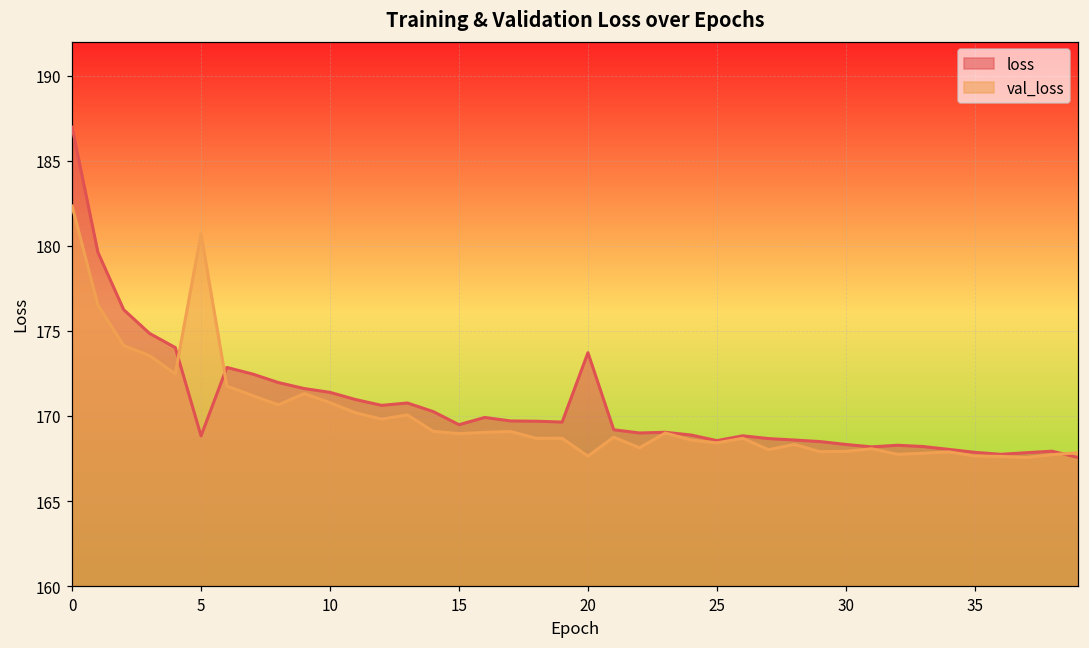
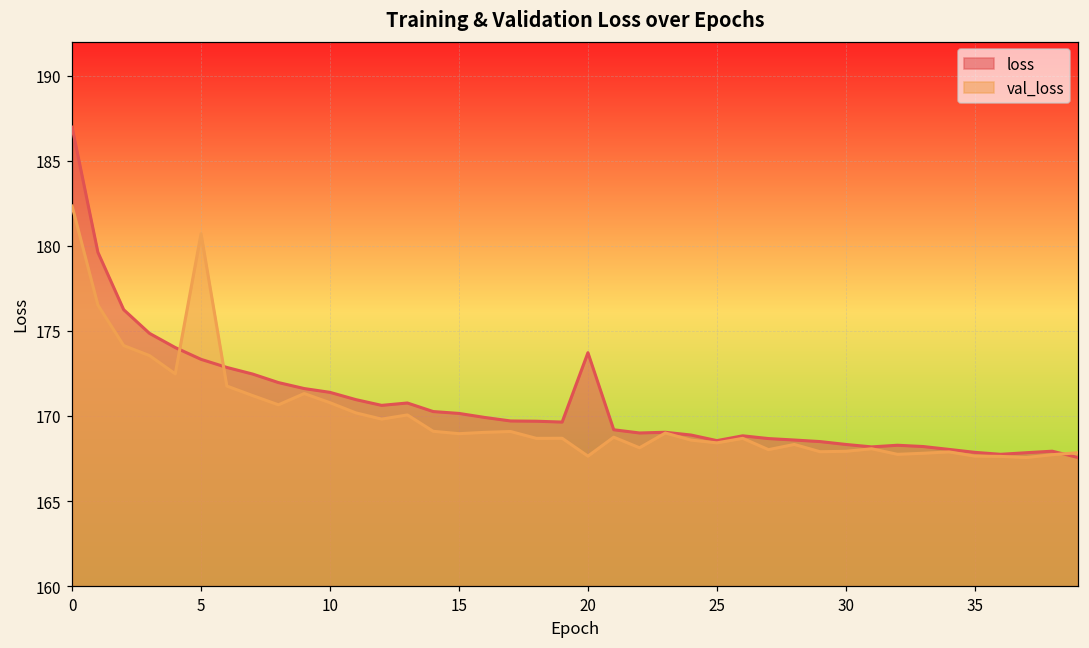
  {
    "loss": {
      "0": 187.0,
-     "5": 168.8,
+     "5": 173.3,
      "10": 171.4,
-     "15": 169.5,
+     "15": 170.2,
      "20": 173.7,
      "30": 168.3,
      "35": 167.9
    },
    "val_loss": {
      "0": 182.3,
      "5": 180.7,
      "10": 170.8,
      "15": 169.0,
      "20": 167.6,
      "30": 167.9,
      "35": 167.6
    }
  }
